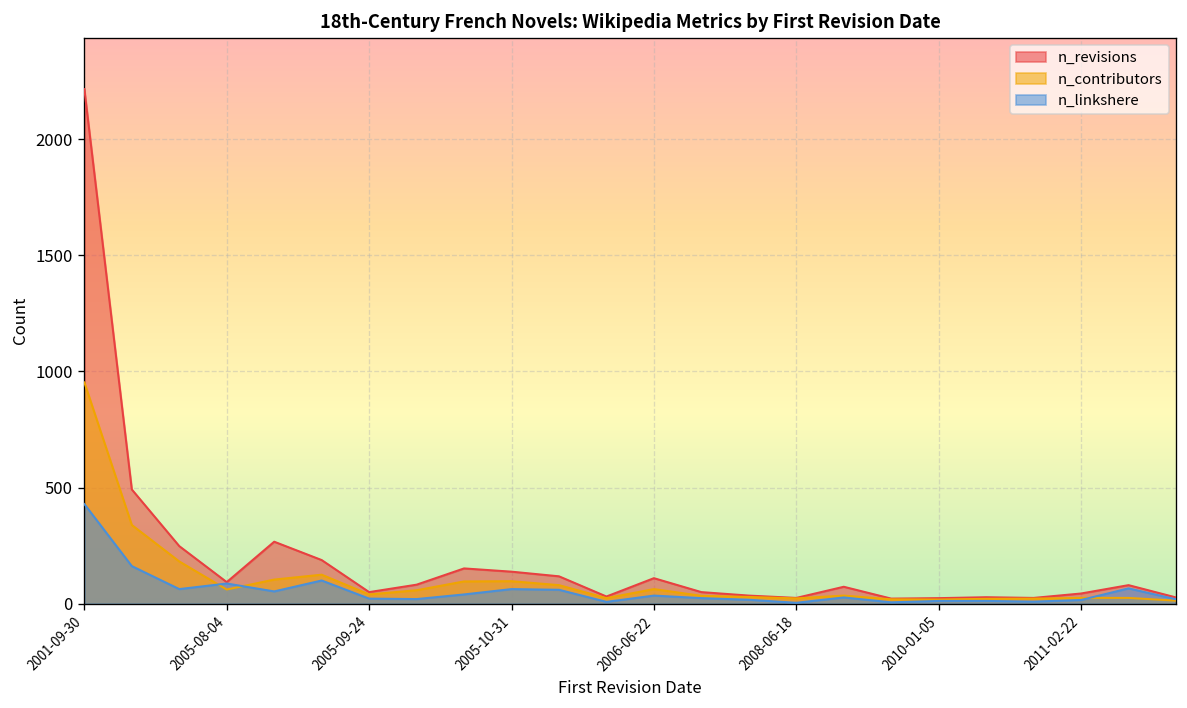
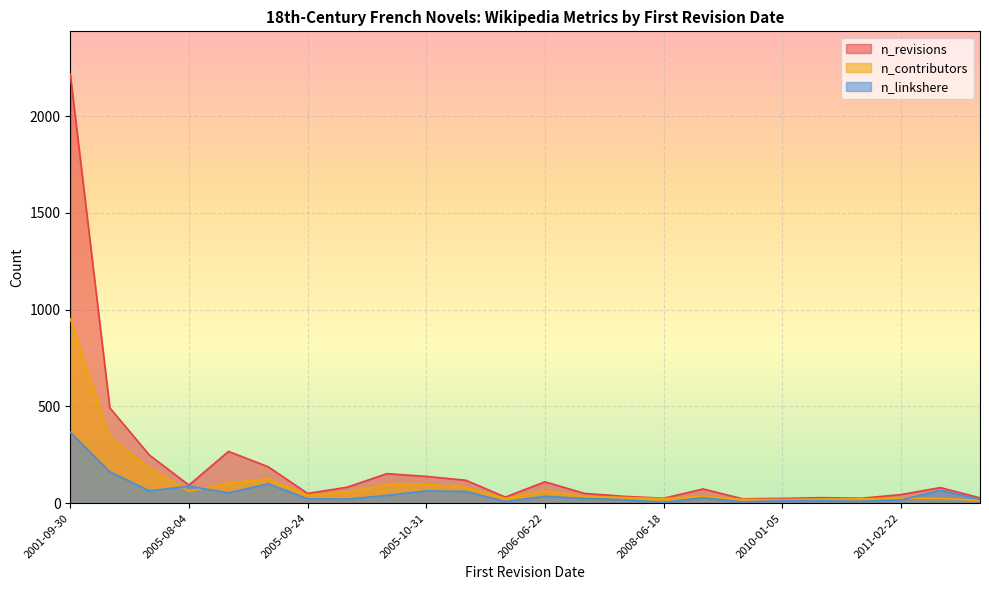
  {
    "n_revisions": {
      "2001-09-30": 2220,
      "2011-02-22": 40
    },
    "n_contributors": {
      "2001-09-30": 950
    },
    "n_linkshere": {
-     "2001-09-30": 430
+     "2001-09-30": 370
    }
  }
